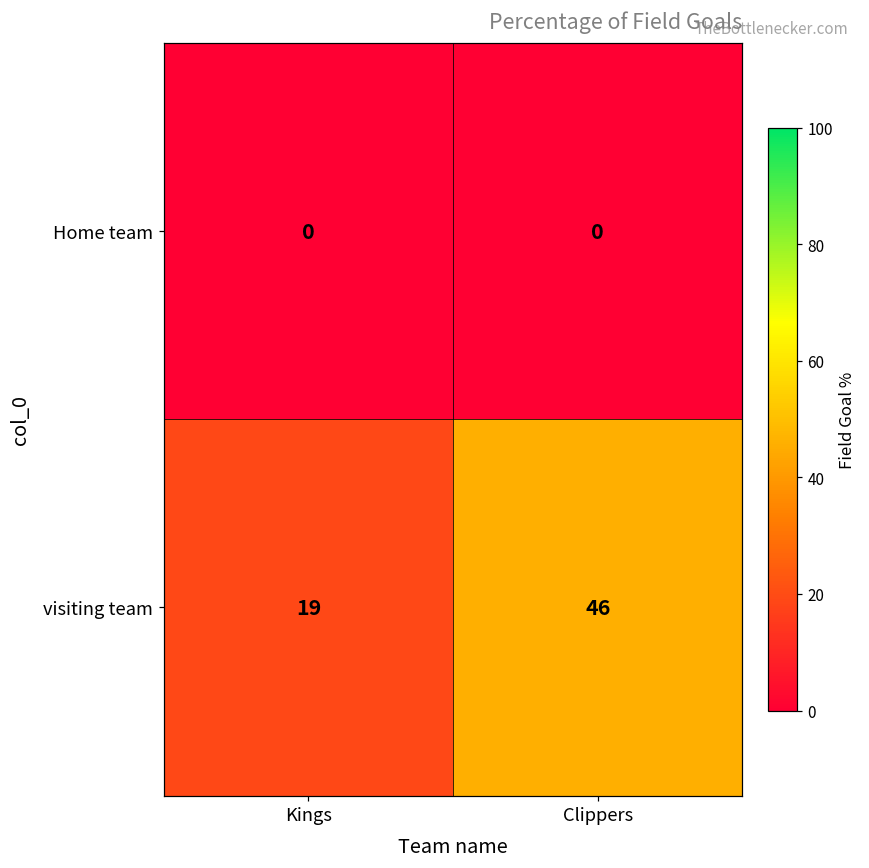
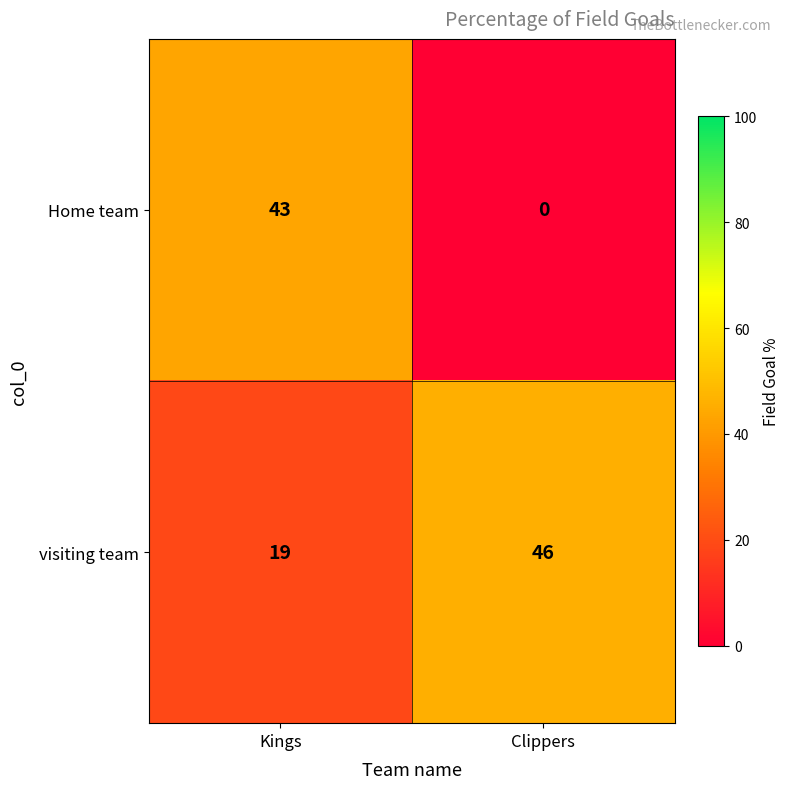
  {
    "Home team": {
-     "Kings": 0,
+     "Kings": 43,
      "Clippers": 0
    },
    "visiting team": {
      "Kings": 19,
      "Clippers": 46
    }
  }
